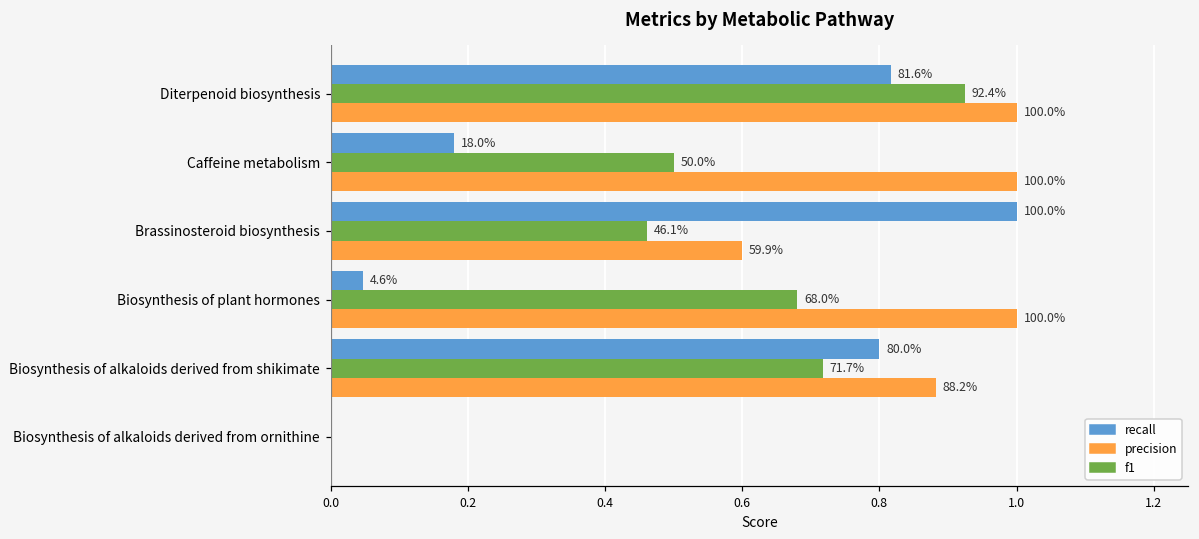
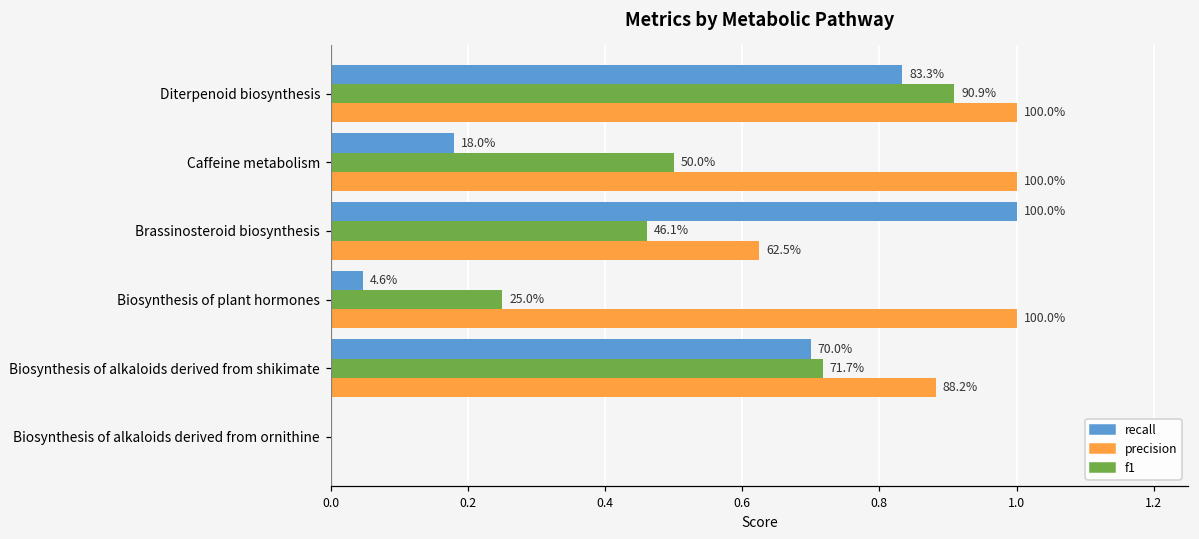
  {
    "recall": {
-     "Diterpenoid biosynthesis": "81.6%",
+     "Diterpenoid biosynthesis": "83.3%",
      "Caffeine metabolism": "18.0%",
      "Brassinosteroid biosynthesis": "100.0%",
      "Biosynthesis of plant hormones": "4.6%",
-     "Biosynthesis of alkaloids derived from shikimate": "80.0%"
+     "Biosynthesis of alkaloids derived from shikimate": "70.0%"
    },
    "precision": {
      "Diterpenoid biosynthesis": "100.0%",
      "Caffeine metabolism": "100.0%",
-     "Brassinosteroid biosynthesis": "59.9%",
+     "Brassinosteroid biosynthesis": "62.5%",
      "Biosynthesis of plant hormones": "100.0%",
      "Biosynthesis of alkaloids derived from shikimate": "88.2%"
    },
    "f1": {
-     "Diterpenoid biosynthesis": "92.4%",
+     "Diterpenoid biosynthesis": "90.9%",
      "Caffeine metabolism": "50.0%",
      "Brassinosteroid biosynthesis": "46.1%",
-     "Biosynthesis of plant hormones": "68.0%",
+     "Biosynthesis of plant hormones": "25.0%",
      "Biosynthesis of alkaloids derived from shikimate": "71.7%"
    }
  }
